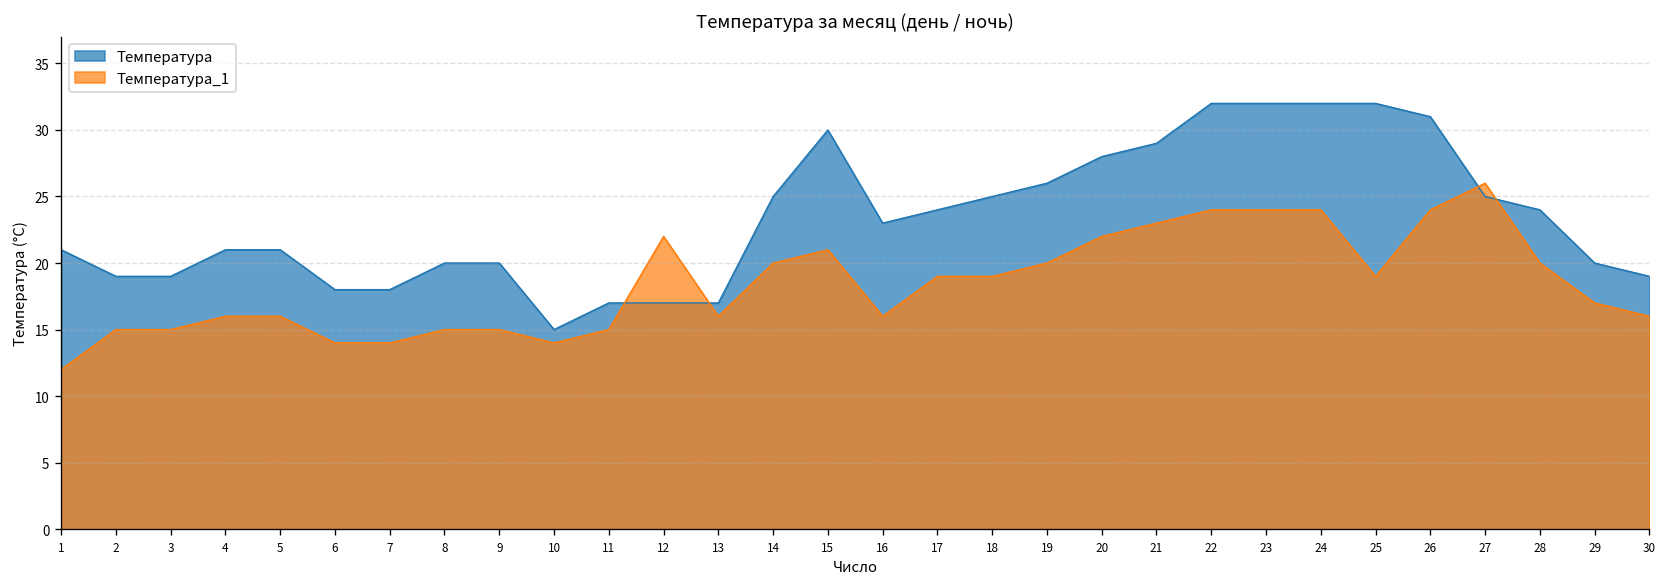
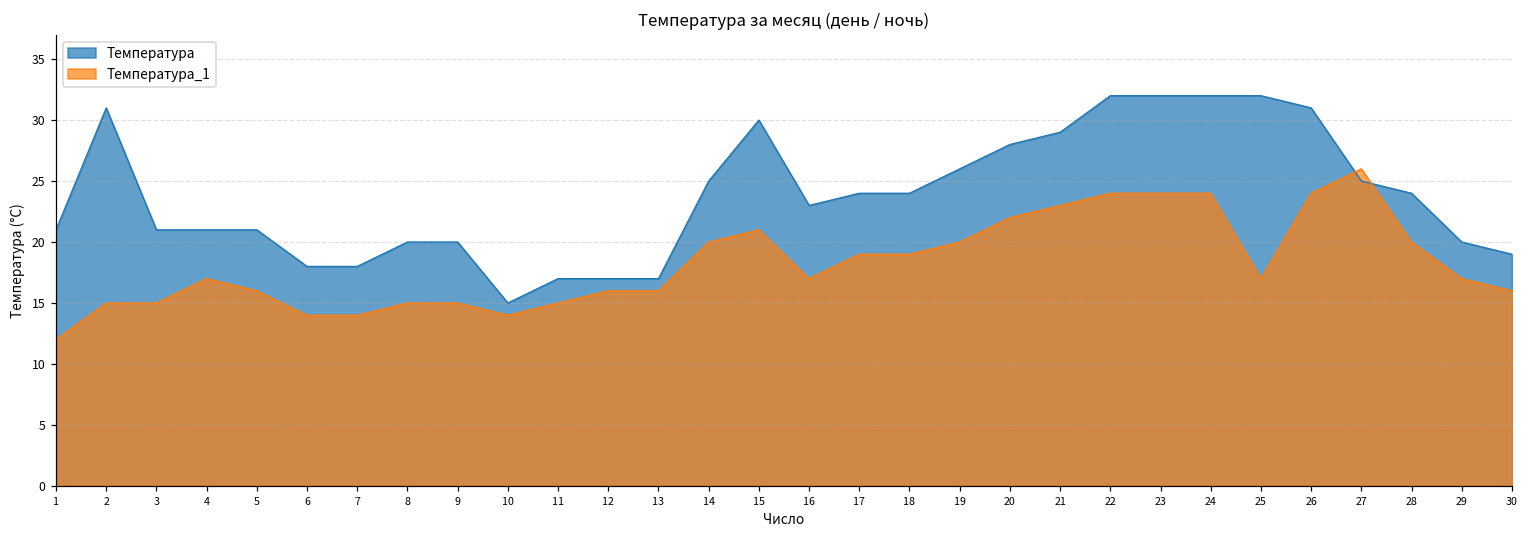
  {
    "Температура": {
      "1": 21,
-     "2": 19,
-     "3": 19,
+     "2": 31,
+     "3": 21,
      "4": 21,
      "5": 21,
      "6": 18,
      "7": 18,
      "8": 20,
      "9": 20,
      "10": 15,
      "11": 17,
      "12": 17,
      "13": 17,
      "14": 25,
      "15": 30,
      "16": 23,
      "17": 24,
-     "18": 25,
+     "18": 24,
      "19": 26,
      "20": 28,
      "21": 29,
      "22": 32,
      "23": 32,
      "24": 32,
      "25": 32,
      "26": 31,
      "27": 25,
      "28": 24,
      "29": 20,
      "30": 19
    },
    "Температура_1": {
      "1": 12,
      "2": 15,
      "3": 15,
-     "4": 16,
+     "4": 17,
      "5": 16,
      "6": 14,
      "7": 14,
      "8": 15,
      "9": 15,
      "10": 14,
      "11": 15,
-     "12": 22,
+     "12": 16,
      "13": 16,
      "14": 20,
      "15": 21,
-     "16": 16,
+     "16": 17,
      "17": 19,
      "18": 19,
      "19": 20,
      "20": 22,
      "21": 23,
      "22": 24,
      "23": 24,
      "24": 24,
-     "25": 19,
+     "25": 17,
      "26": 24,
      "27": 26,
      "28": 20,
      "29": 17,
      "30": 16
    }
  }
